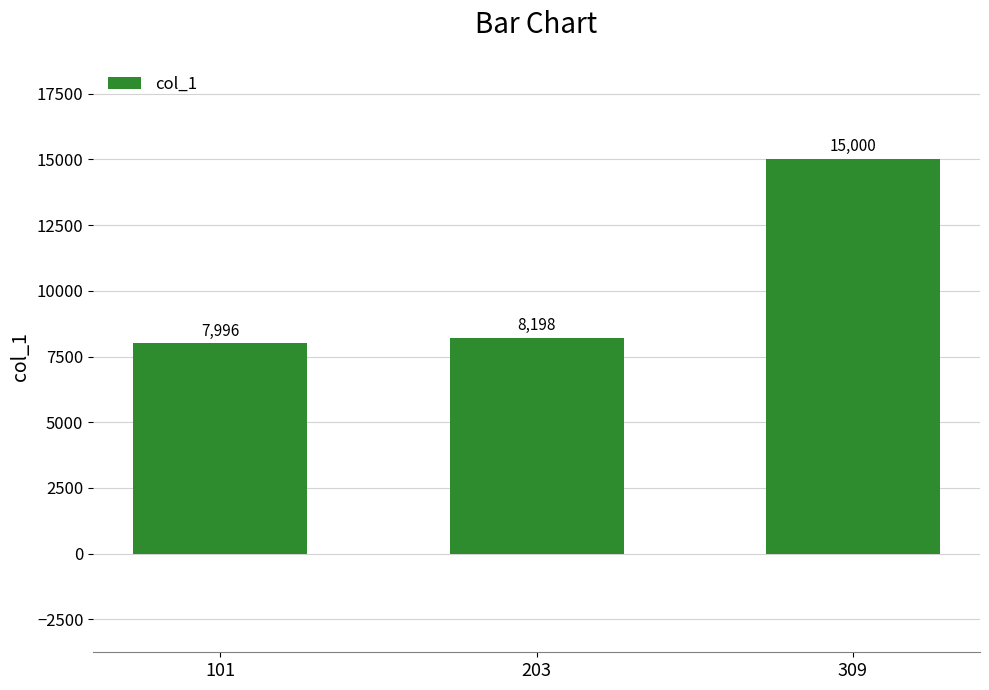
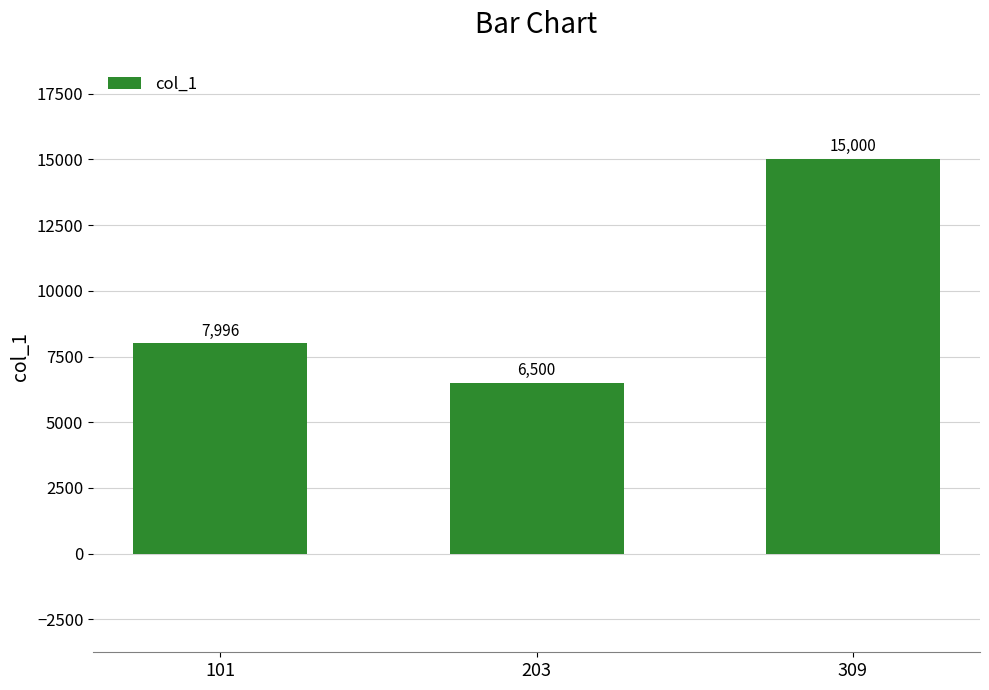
  {
    "101": "7,996",
-   "203": "8,198",
+   "203": "6,500",
    "309": "15,000"
  }
